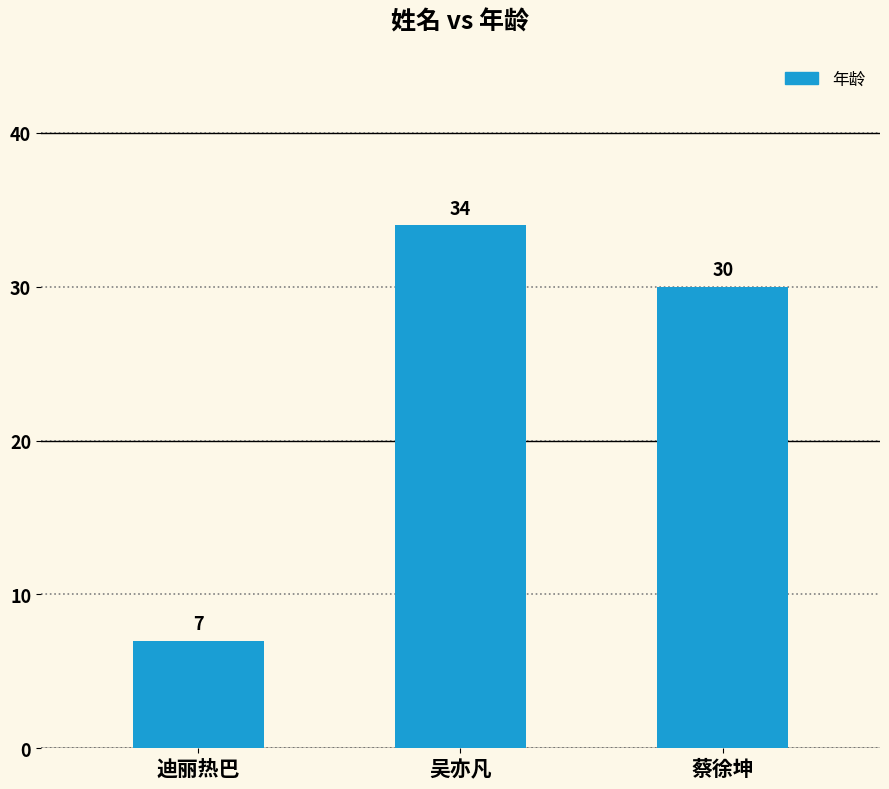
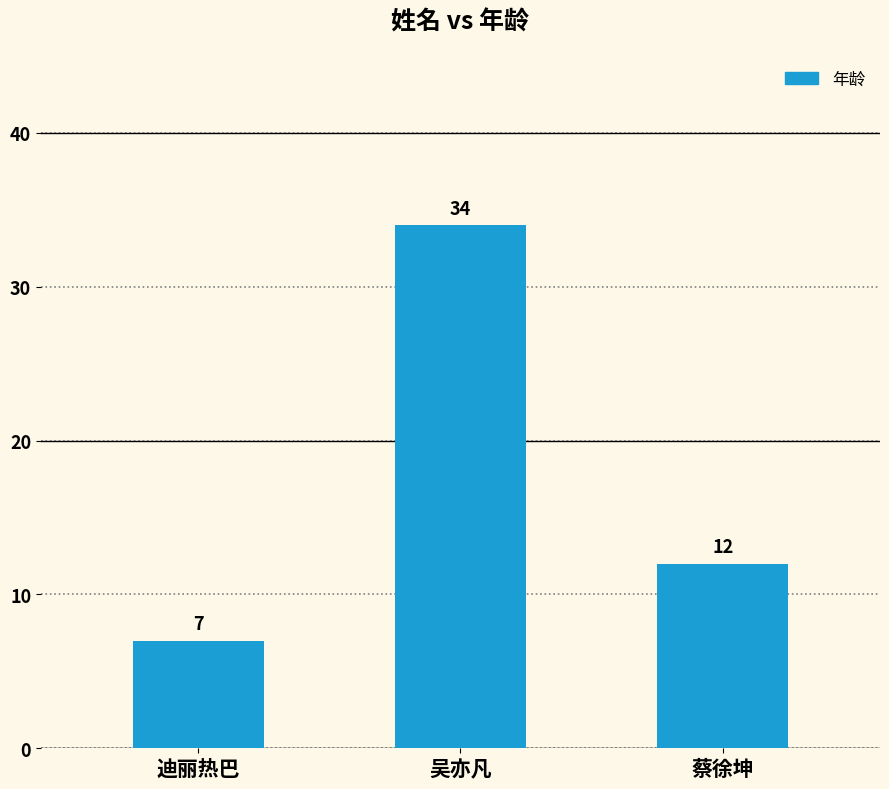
  {
    "迪丽热巴": 7,
    "吴亦凡": 34,
-   "蔡徐坤": 30
+   "蔡徐坤": 12
  }
